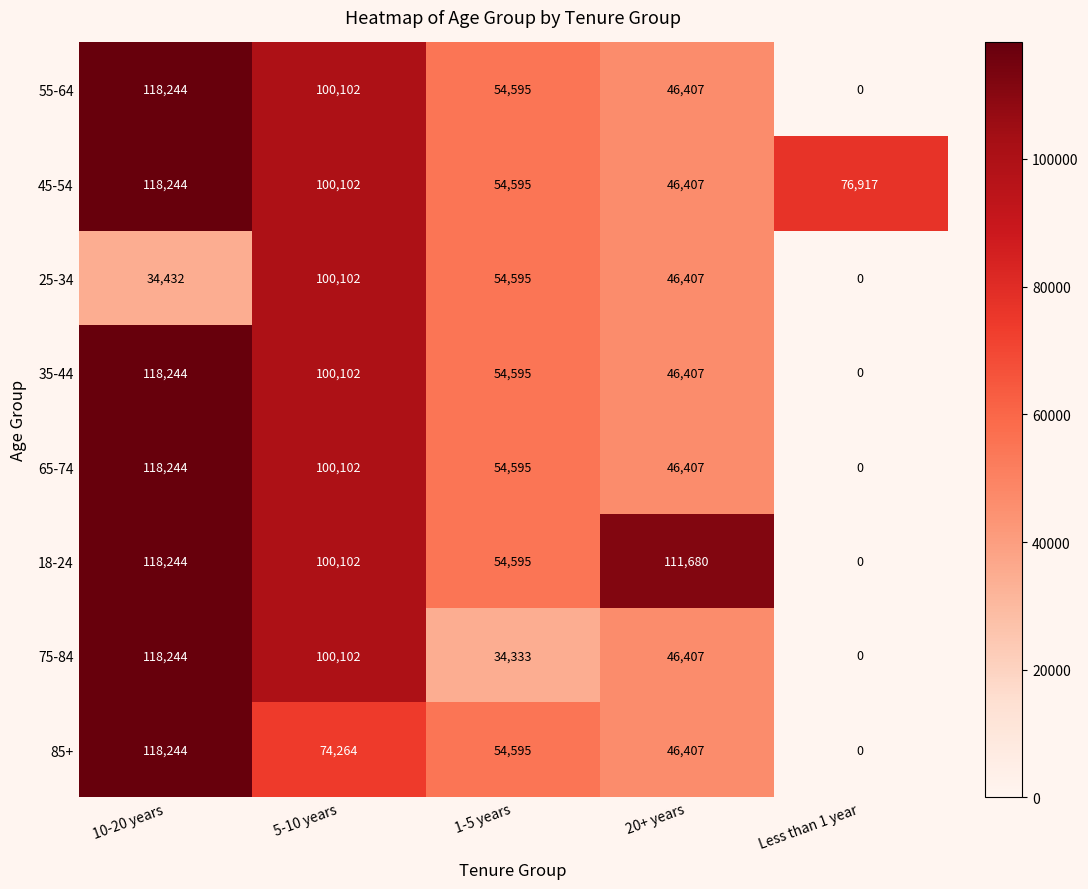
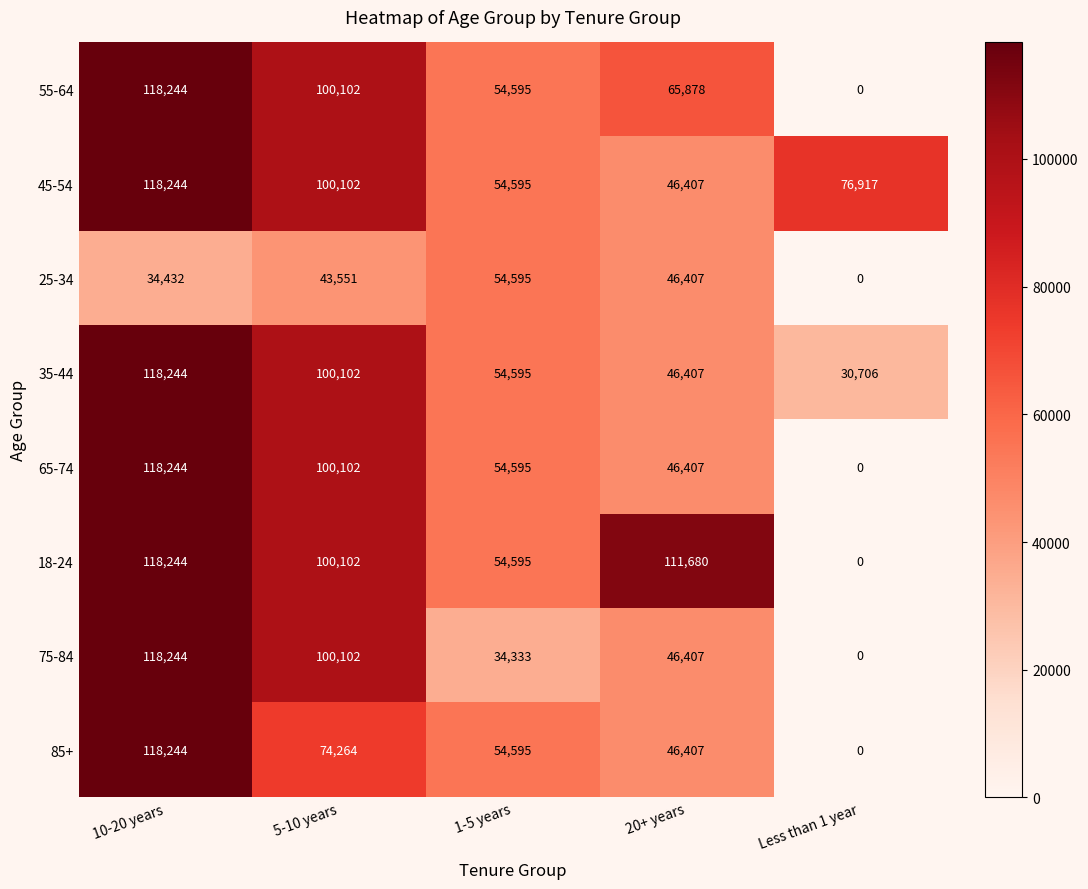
  {
    "55-64": {
      "10-20 years": "118,244",
      "5-10 years": "100,102",
      "1-5 years": "54,595",
-     "20+ years": "46,407",
+     "20+ years": "65,878",
      "Less than 1 year": "0"
    },
    "45-54": {
      "10-20 years": "118,244",
      "5-10 years": "100,102",
      "1-5 years": "54,595",
      "20+ years": "46,407",
      "Less than 1 year": "76,917"
    },
    "25-34": {
      "10-20 years": "34,432",
-     "5-10 years": "100,102",
+     "5-10 years": "43,551",
      "1-5 years": "54,595",
      "20+ years": "46,407",
      "Less than 1 year": "0"
    },
    "35-44": {
      "10-20 years": "118,244",
      "5-10 years": "100,102",
      "1-5 years": "54,595",
      "20+ years": "46,407",
-     "Less than 1 year": "0"
+     "Less than 1 year": "30,706"
    },
    "65-74": {
      "10-20 years": "118,244",
      "5-10 years": "100,102",
      "1-5 years": "54,595",
      "20+ years": "46,407",
      "Less than 1 year": "0"
    },
    "18-24": {
      "10-20 years": "118,244",
      "5-10 years": "100,102",
      "1-5 years": "54,595",
      "20+ years": "111,680",
      "Less than 1 year": "0"
    },
    "75-84": {
      "10-20 years": "118,244",
      "5-10 years": "100,102",
      "1-5 years": "34,333",
      "20+ years": "46,407",
      "Less than 1 year": "0"
    },
    "85+": {
      "10-20 years": "118,244",
      "5-10 years": "74,264",
      "1-5 years": "54,595",
      "20+ years": "46,407",
      "Less than 1 year": "0"
    }
  }
